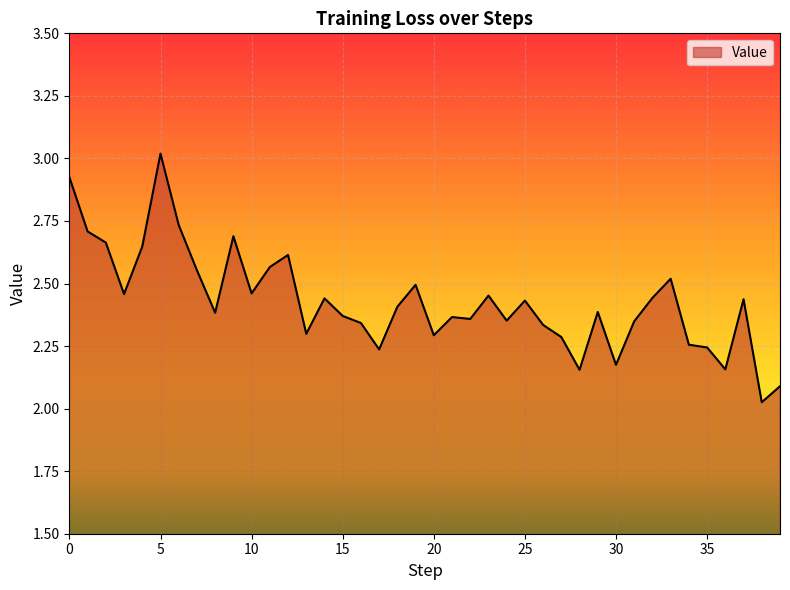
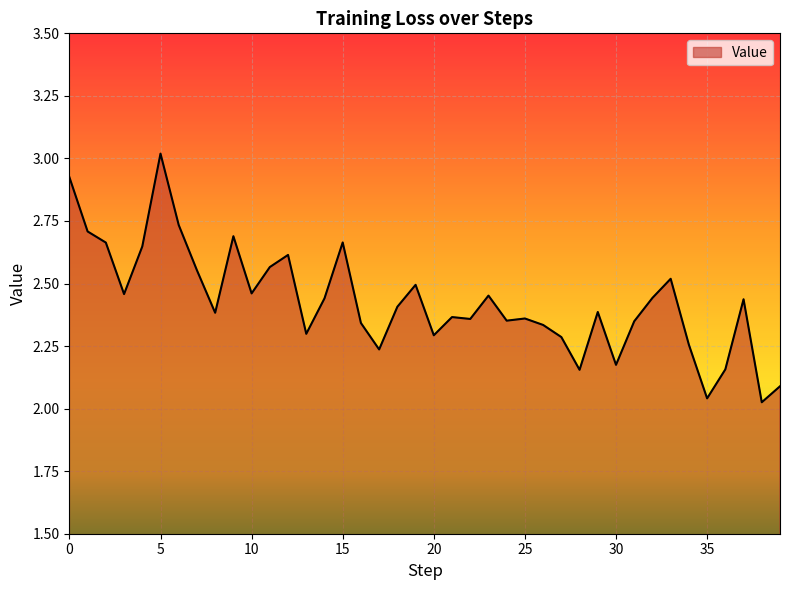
  {
    "0": 2.92,
    "5": 3.02,
    "10": 2.46,
-   "15": 2.37,
+   "15": 2.66,
    "20": 2.29,
-   "25": 2.43,
+   "25": 2.36,
    "30": 2.18,
-   "35": 2.24
+   "35": 2.04
  }
